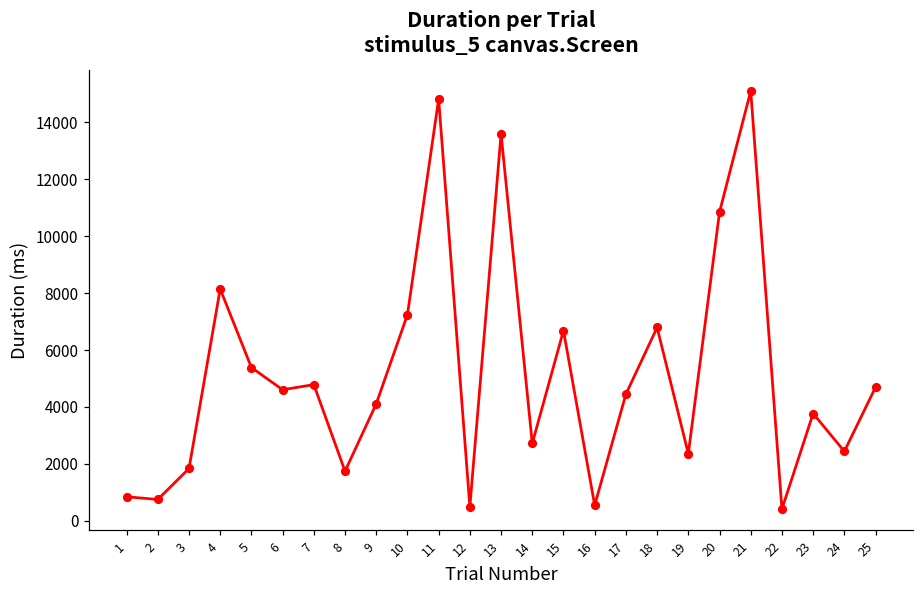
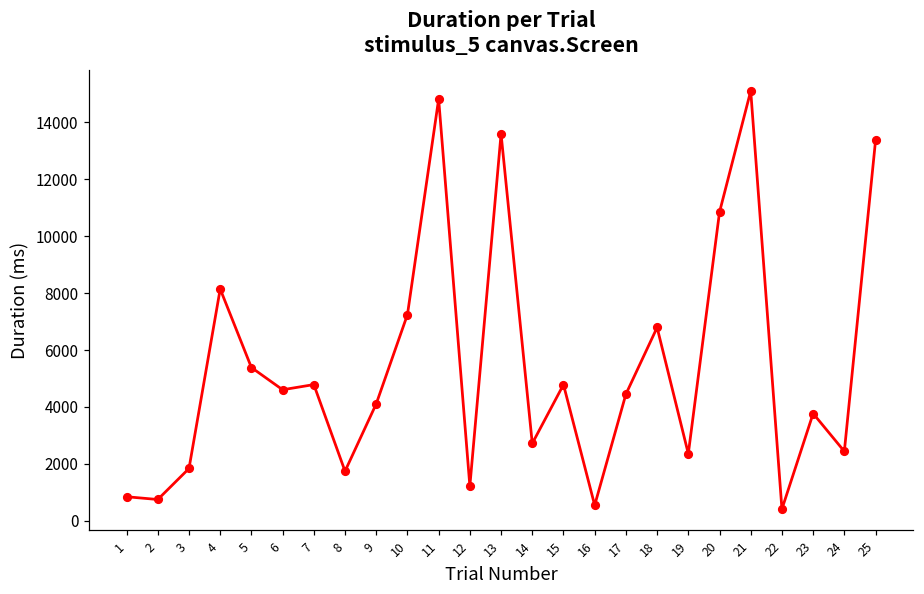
  {
    "1": 800,
    "2": 700,
    "3": 1800,
    "4": 8100,
    "5": 5400,
    "6": 4600,
    "7": 4800,
    "8": 1700,
    "9": 4100,
    "10": 7200,
    "11": 14800,
-   "12": 500,
+   "12": 1200,
    "13": 13600,
    "14": 2700,
-   "15": 6700,
+   "15": 4800,
    "16": 500,
    "17": 4400,
    "18": 6800,
    "19": 2400,
    "20": 10800,
    "21": 15100,
    "22": 400,
    "23": 3800,
    "24": 2400,
-   "25": 4700
+   "25": 13400
  }
